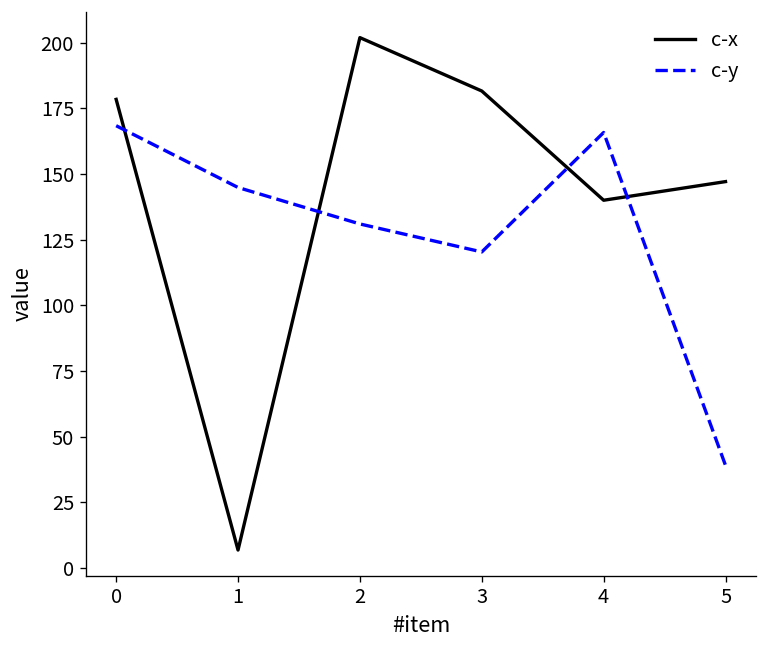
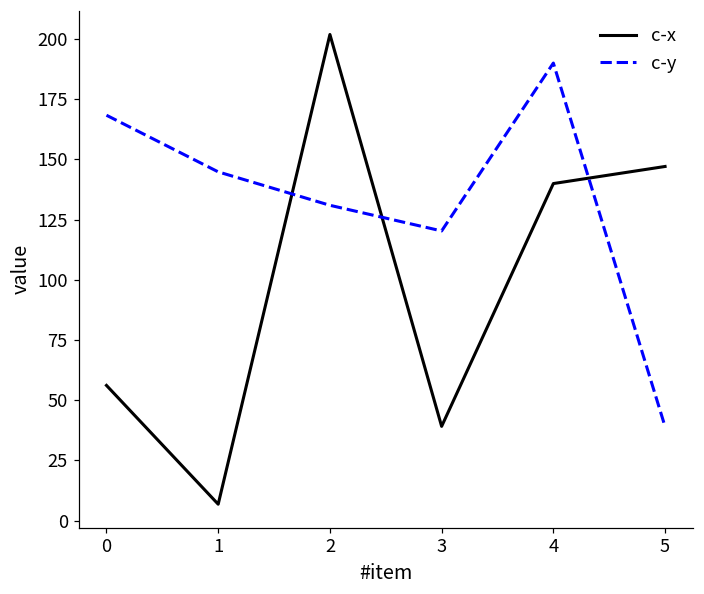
  {
    "c-x": {
-     "0": 178,
+     "0": 56,
      "1": 7,
      "2": 202,
-     "3": 182,
+     "3": 39,
      "4": 140,
      "5": 147
    },
    "c-y": {
      "0": 168,
      "1": 145,
      "2": 131,
      "3": 120,
-     "4": 166,
+     "4": 190,
      "5": 39
    }
  }
